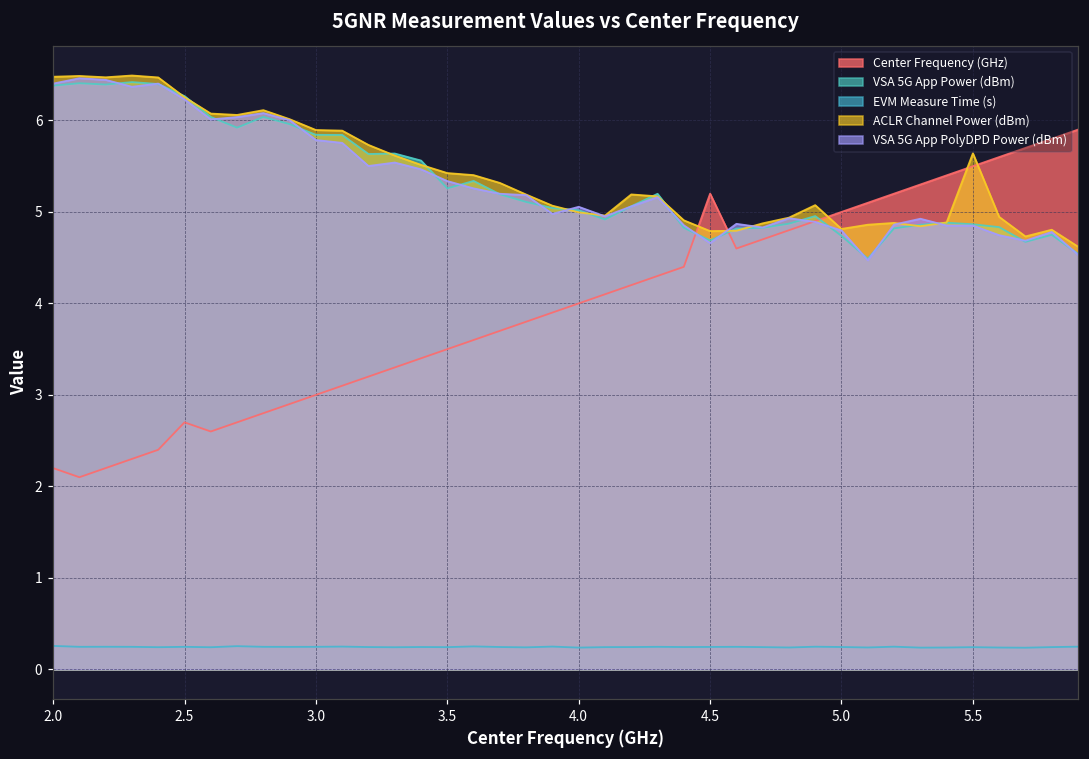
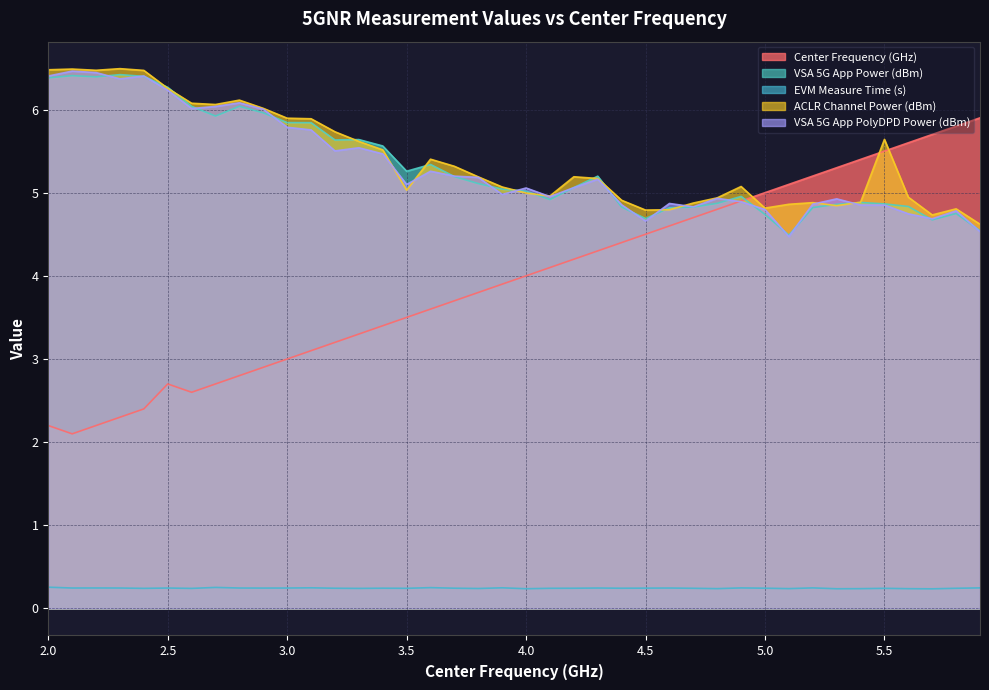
  {
    "Center Frequency (GHz)": {
      "2.0": 2.2,
      "2.5": 2.7,
      "3.0": 3.0,
      "3.5": 3.5,
      "4.0": 4.0,
-     "4.5": 5.2,
+     "4.5": 4.5,
      "5.0": 5.0,
      "5.5": 5.5
    },
    "ACLR Channel Power (dBm)": {
      "2.0": 6.5,
      "3.0": 5.9,
-     "3.5": 5.4,
+     "3.5": 5.0,
      "4.5": 4.8,
      "5.5": 5.6
    },
    "VSA 5G App PolyDPD Power (dBm)": {
      "3.0": 5.8,
-     "3.5": 5.3,
+     "3.5": 5.1,
      "4.0": 5.1
    }
  }
